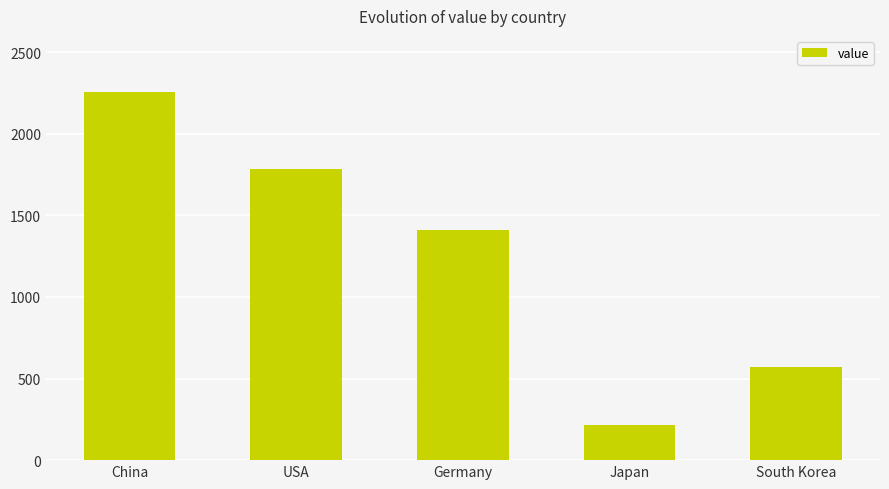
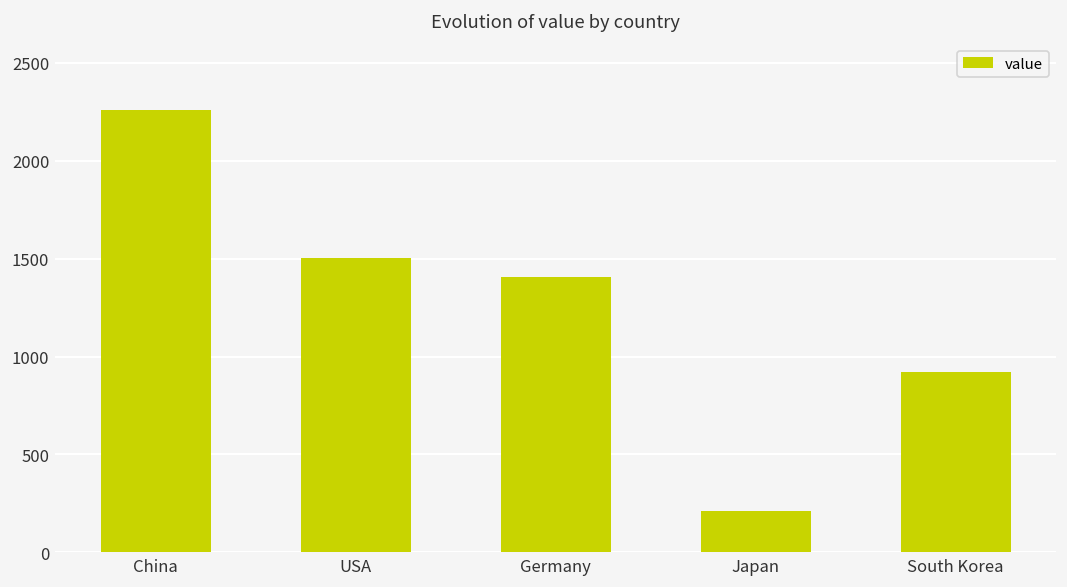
  {
    "China": 2260,
-   "USA": 1790,
+   "USA": 1500,
    "Germany": 1410,
    "Japan": 210,
-   "South Korea": 570
+   "South Korea": 920
  }
